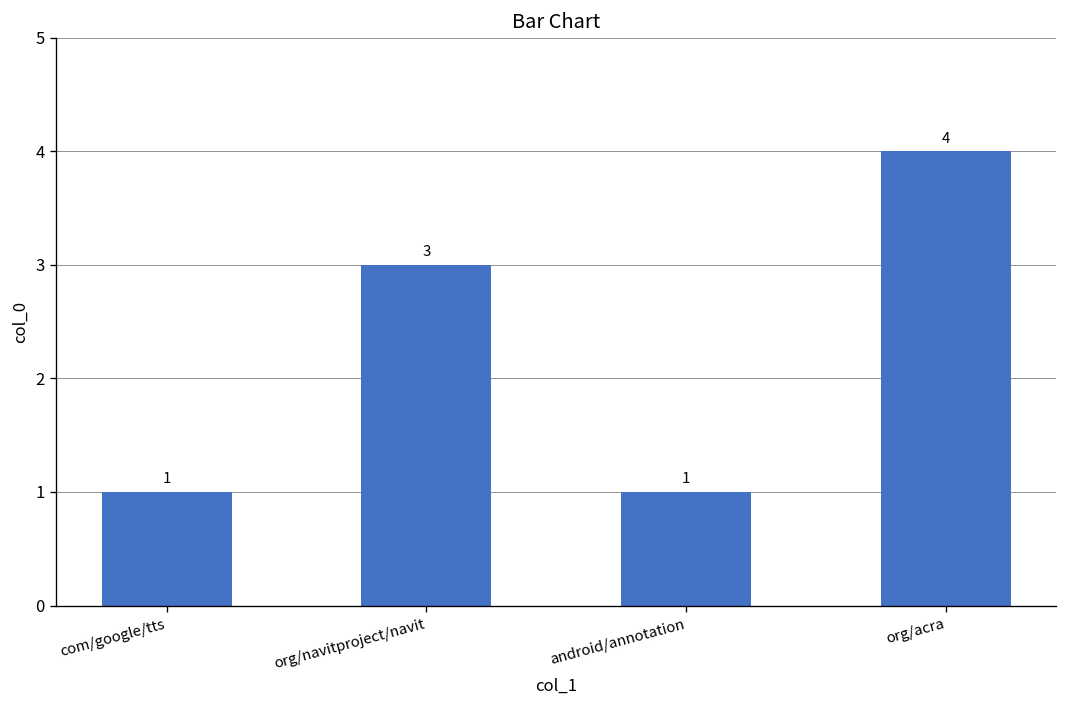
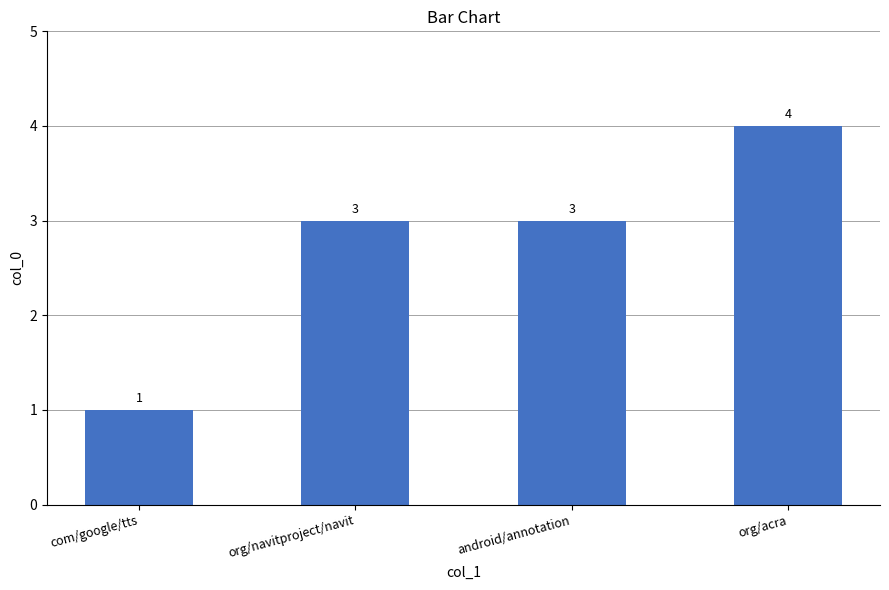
  {
    "com/google/tts": 1,
    "org/navitproject/navit": 3,
-   "android/annotation": 1,
+   "android/annotation": 3,
    "org/acra": 4
  }
